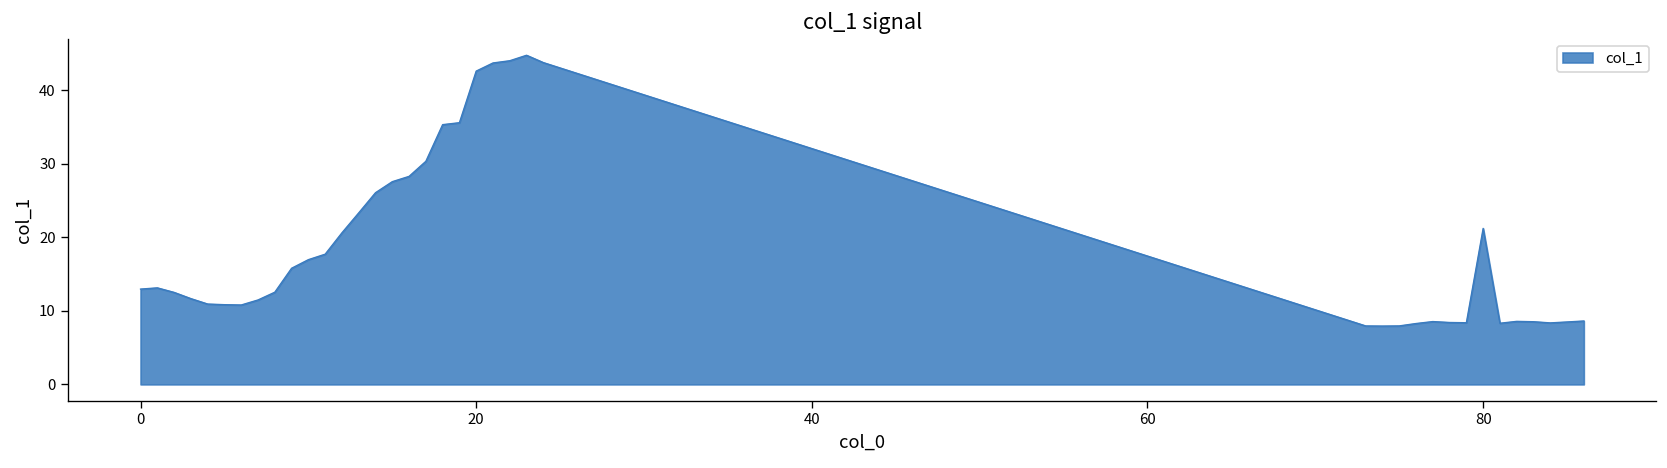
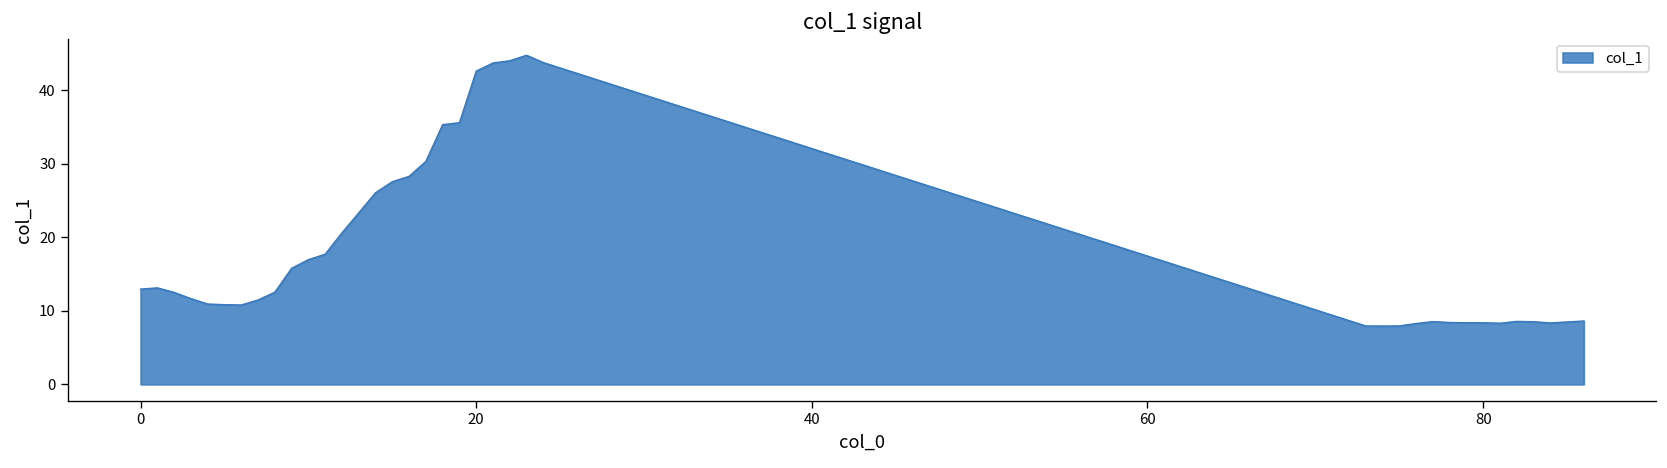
  {
    "0": 13,
    "20": 43,
-   "80": 21
+   "80": 8
  }
